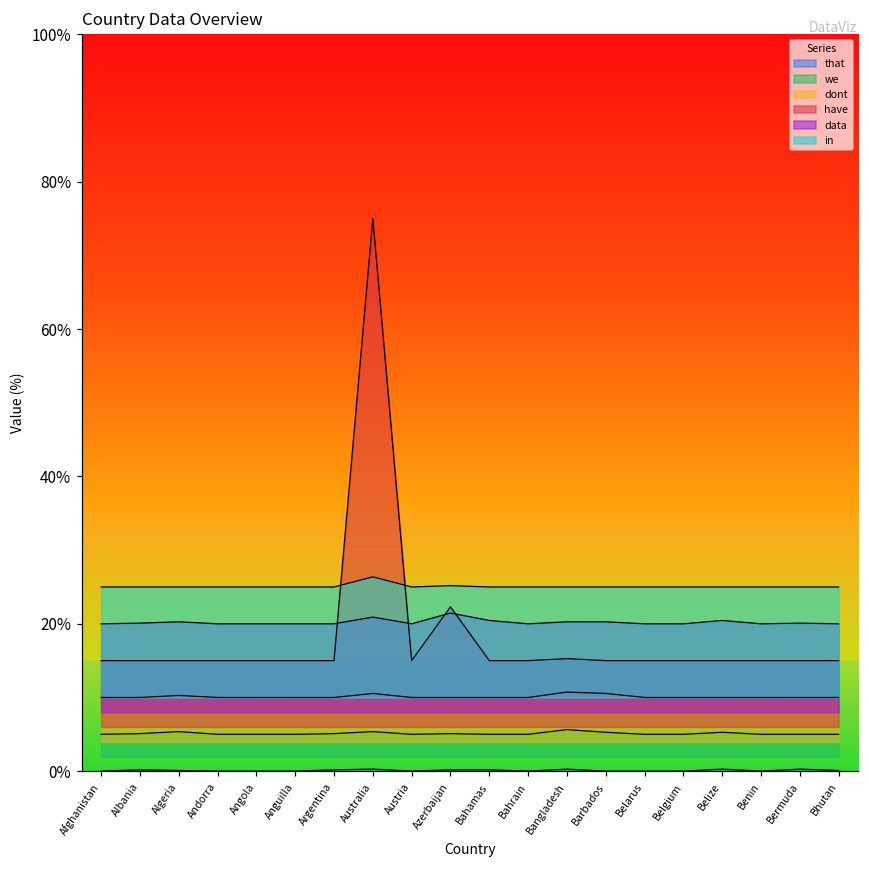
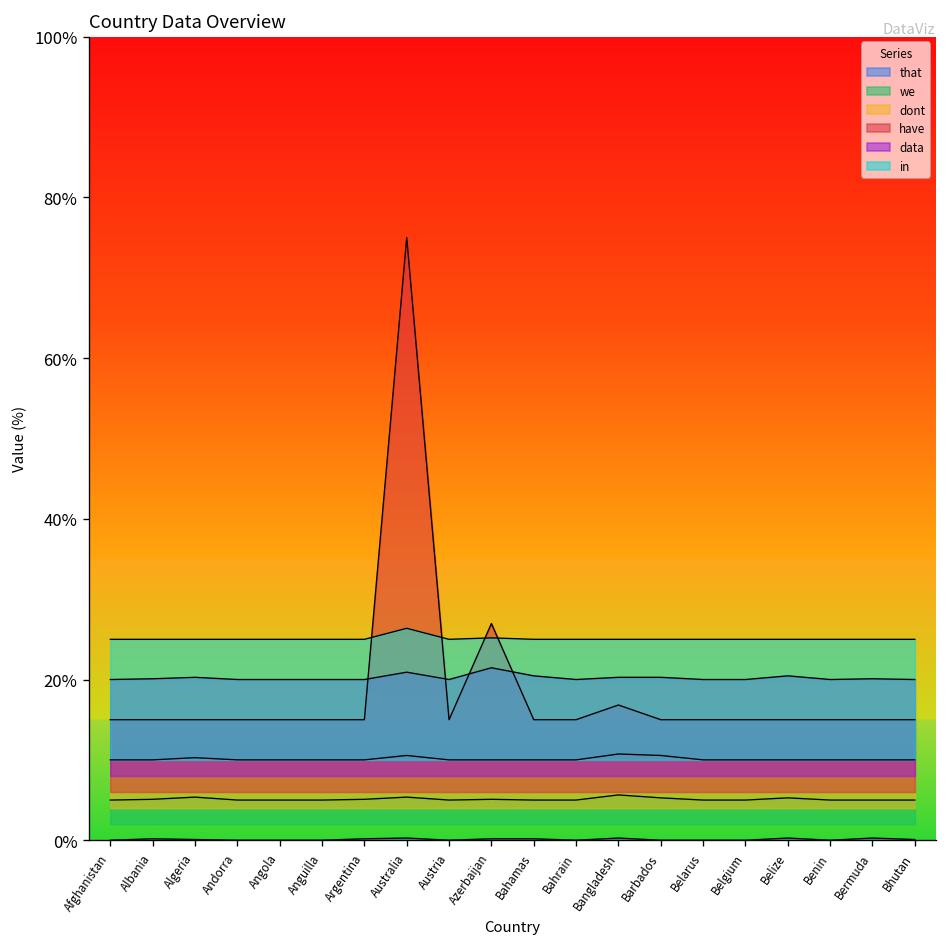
  {
    "that": {
      "Afghanistan": "0%",
      "Albania": "0%",
      "Algeria": "0%",
      "Andorra": "0%",
      "Angola": "0%",
      "Anguilla": "0%",
      "Argentina": "0%",
      "Australia": "0%",
      "Austria": "0%",
      "Azerbaijan": "0%",
      "Bahamas": "0%",
      "Bahrain": "0%",
      "Bangladesh": "0%",
      "Barbados": "0%",
      "Belarus": "0%",
      "Belgium": "0%",
      "Belize": "0%",
      "Benin": "0%",
      "Bermuda": "0%",
      "Bhutan": "0%"
    },
    "we": {
      "Afghanistan": "5%",
      "Albania": "5%",
      "Algeria": "5%",
      "Andorra": "5%",
      "Angola": "5%",
      "Anguilla": "5%",
      "Argentina": "5%",
      "Australia": "5%",
      "Austria": "5%",
      "Azerbaijan": "5%",
      "Bahamas": "5%",
      "Bahrain": "5%",
      "Bangladesh": "6%",
      "Barbados": "5%",
      "Belarus": "5%",
      "Belgium": "5%",
      "Belize": "5%",
      "Benin": "5%",
      "Bermuda": "5%",
      "Bhutan": "5%"
    },
    "dont": {
      "Afghanistan": "10%",
      "Albania": "10%",
      "Algeria": "10%",
      "Andorra": "10%",
      "Angola": "10%",
      "Anguilla": "10%",
      "Argentina": "10%",
      "Australia": "11%",
      "Austria": "10%",
      "Azerbaijan": "10%",
      "Bahamas": "10%",
      "Bahrain": "10%",
      "Bangladesh": "11%",
      "Barbados": "11%",
      "Belarus": "10%",
      "Belgium": "10%",
      "Belize": "10%",
      "Benin": "10%",
      "Bermuda": "10%",
      "Bhutan": "10%"
    },
    "have": {
      "Afghanistan": "15%",
      "Albania": "15%",
      "Algeria": "15%",
      "Andorra": "15%",
      "Angola": "15%",
      "Anguilla": "15%",
      "Argentina": "15%",
      "Australia": "75%",
      "Austria": "15%",
-     "Azerbaijan": "22%",
+     "Azerbaijan": "27%",
      "Bahamas": "15%",
      "Bahrain": "15%",
-     "Bangladesh": "15%",
+     "Bangladesh": "17%",
      "Barbados": "15%",
      "Belarus": "15%",
      "Belgium": "15%",
      "Belize": "15%",
      "Benin": "15%",
      "Bermuda": "15%",
      "Bhutan": "15%"
    },
    "data": {
      "Afghanistan": "20%",
      "Albania": "20%",
      "Algeria": "20%",
      "Andorra": "20%",
      "Angola": "20%",
      "Anguilla": "20%",
      "Argentina": "20%",
      "Australia": "21%",
      "Austria": "20%",
      "Azerbaijan": "21%",
      "Bahamas": "20%",
      "Bahrain": "20%",
      "Bangladesh": "20%",
      "Barbados": "20%",
      "Belarus": "20%",
      "Belgium": "20%",
      "Belize": "20%",
      "Benin": "20%",
      "Bermuda": "20%",
      "Bhutan": "20%"
    },
    "in": {
      "Afghanistan": "25%",
      "Albania": "25%",
      "Algeria": "25%",
      "Andorra": "25%",
      "Angola": "25%",
      "Anguilla": "25%",
      "Argentina": "25%",
      "Australia": "26%",
      "Austria": "25%",
      "Azerbaijan": "25%",
      "Bahamas": "25%",
      "Bahrain": "25%",
      "Bangladesh": "25%",
      "Barbados": "25%",
      "Belarus": "25%",
      "Belgium": "25%",
      "Belize": "25%",
      "Benin": "25%",
      "Bermuda": "25%",
      "Bhutan": "25%"
    }
  }
